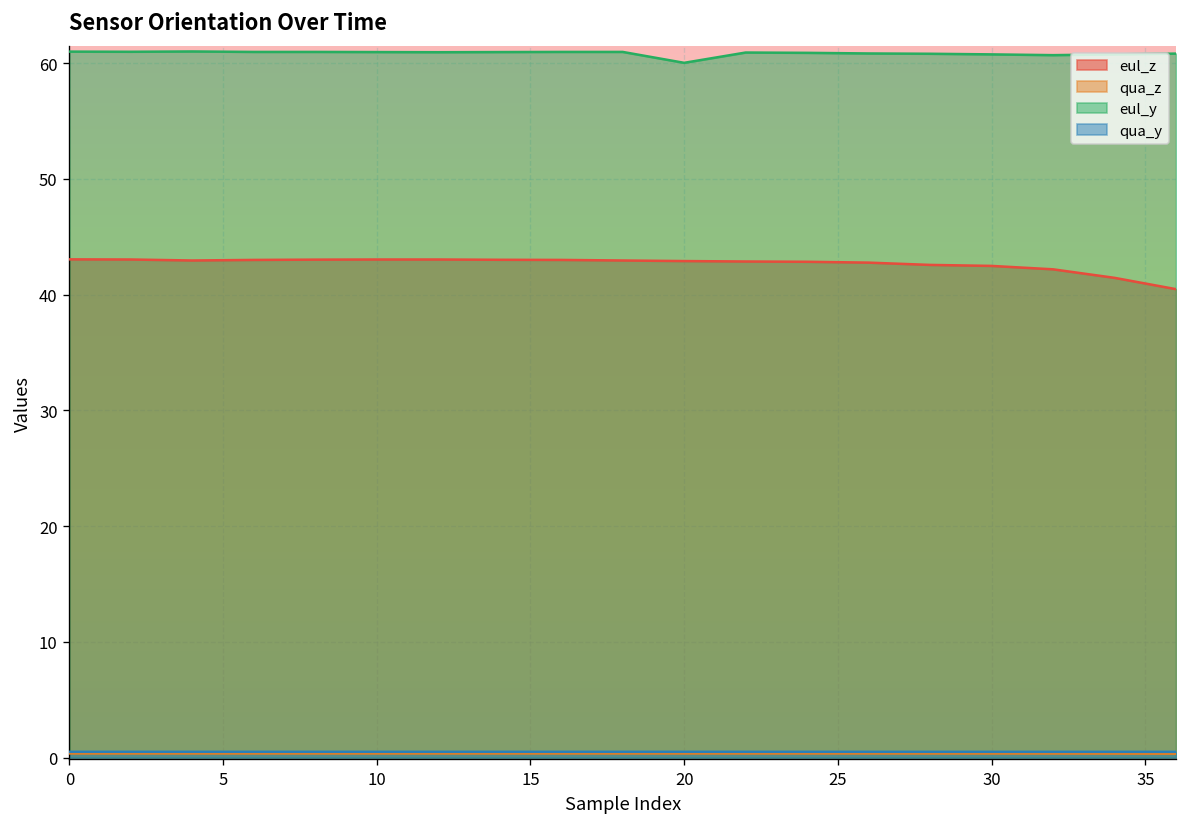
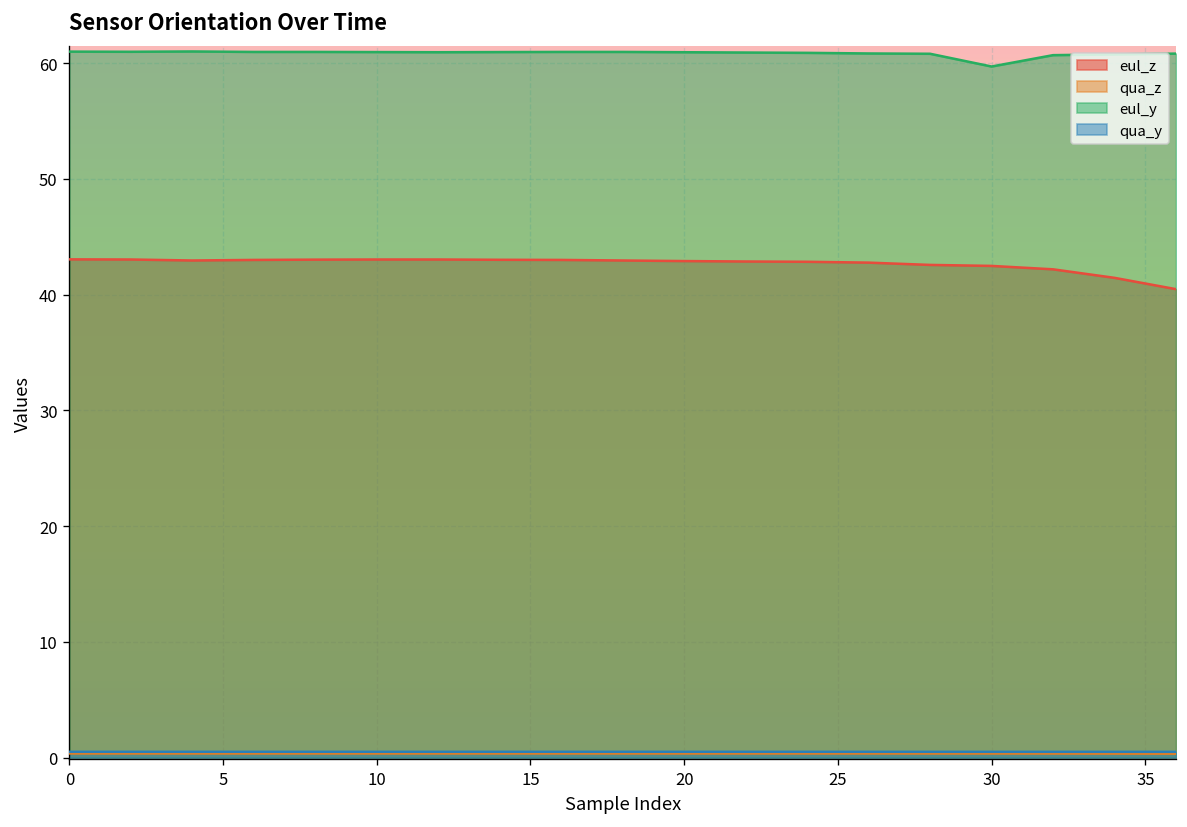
  {
    "eul_y": {
      "0": 61,
      "10": 61,
-     "20": 60,
-     "30": 61
+     "20": 61,
+     "30": 60
    }
  }
